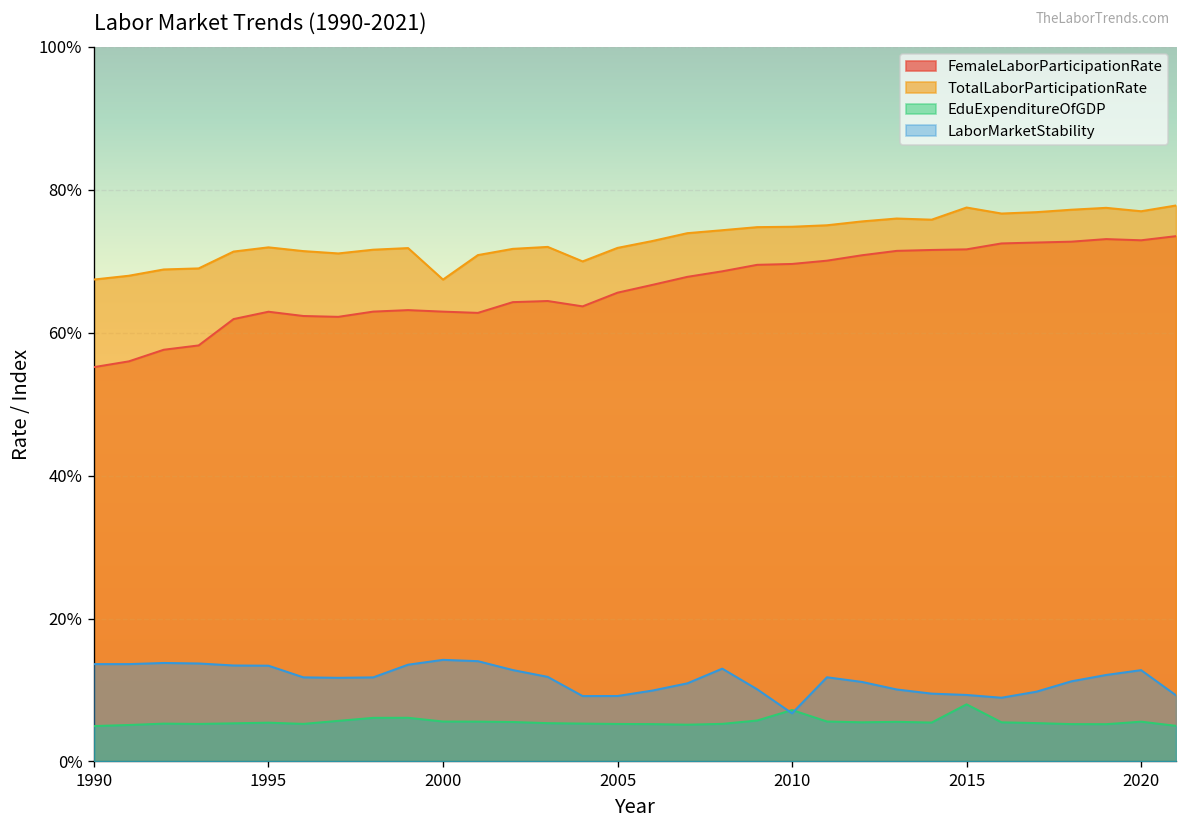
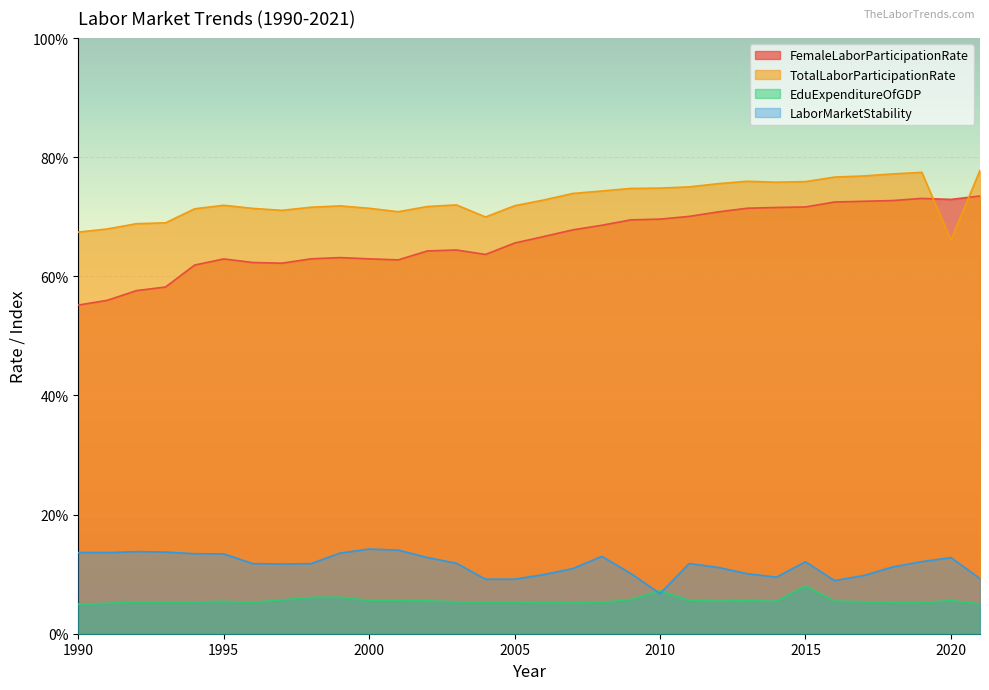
  {
    "FemaleLaborParticipationRate": {
      "1990": "55%",
      "1995": "63%",
      "2000": "63%",
      "2005": "66%",
      "2010": "70%",
      "2015": "72%",
      "2020": "73%"
    },
    "TotalLaborParticipationRate": {
      "1990": "67%",
      "1995": "72%",
-     "2000": "67%",
+     "2000": "71%",
      "2005": "72%",
      "2010": "75%",
-     "2015": "78%",
-     "2020": "77%"
+     "2015": "76%",
+     "2020": "66%"
    },
    "EduExpenditureOfGDP": {
      "1990": "5%",
      "1995": "5%",
      "2000": "6%",
      "2005": "5%",
      "2010": "7%",
      "2015": "8%",
      "2020": "6%"
    },
    "LaborMarketStability": {
      "1990": "14%",
      "1995": "13%",
      "2000": "14%",
      "2005": "9%",
      "2010": "7%",
-     "2015": "9%",
+     "2015": "12%",
      "2020": "13%"
    }
  }
